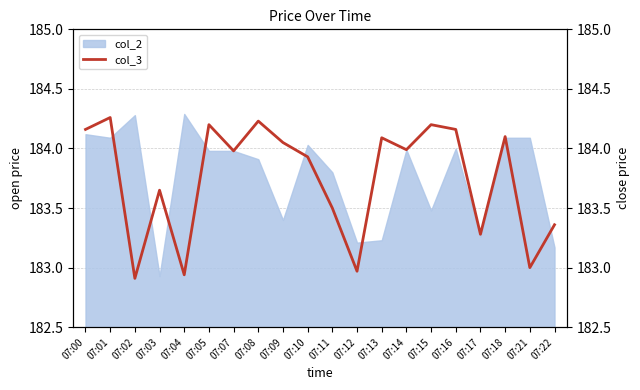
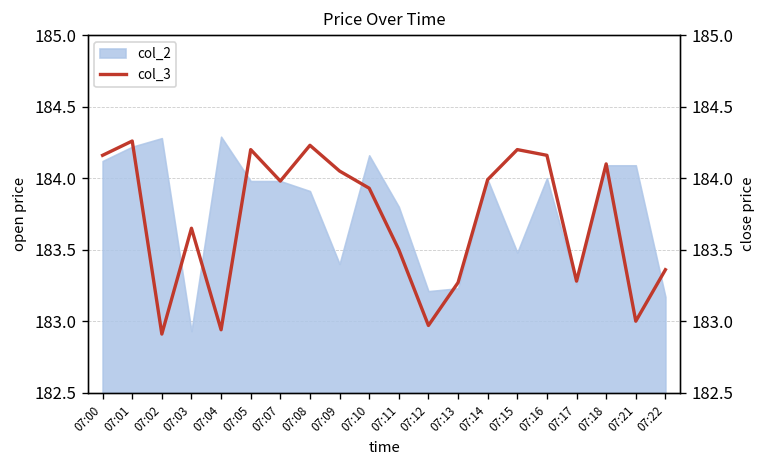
  {
    "col_2": {
      "07:00": 184.12,
-     "07:01": 184.09,
+     "07:01": 184.22,
      "07:02": 184.28,
      "07:03": 182.93,
      "07:04": 184.29,
      "07:05": 183.98,
      "07:07": 183.98,
      "07:08": 183.91,
      "07:09": 183.40,
-     "07:10": 184.03,
+     "07:10": 184.16,
      "07:11": 183.80,
      "07:12": 183.21,
      "07:13": 183.23,
      "07:14": 183.99,
      "07:15": 183.48,
      "07:16": 184.00,
      "07:17": 183.26,
      "07:18": 184.09,
      "07:21": 184.09,
      "07:22": 183.17
    },
    "col_3": {
      "07:00": 184.16,
      "07:01": 184.26,
      "07:02": 182.91,
      "07:03": 183.65,
      "07:04": 182.94,
      "07:05": 184.20,
      "07:07": 183.98,
      "07:08": 184.23,
      "07:09": 184.05,
      "07:10": 183.93,
      "07:11": 183.50,
      "07:12": 182.97,
-     "07:13": 184.09,
+     "07:13": 183.27,
      "07:14": 183.99,
      "07:15": 184.20,
      "07:16": 184.16,
      "07:17": 183.28,
      "07:18": 184.10,
      "07:21": 183.00,
      "07:22": 183.36
    }
  }
